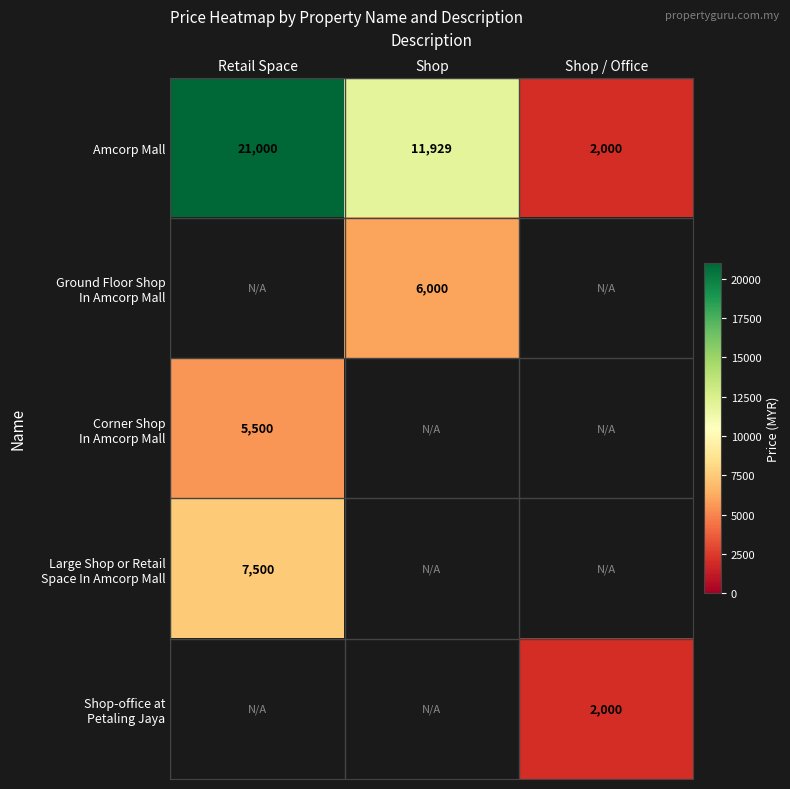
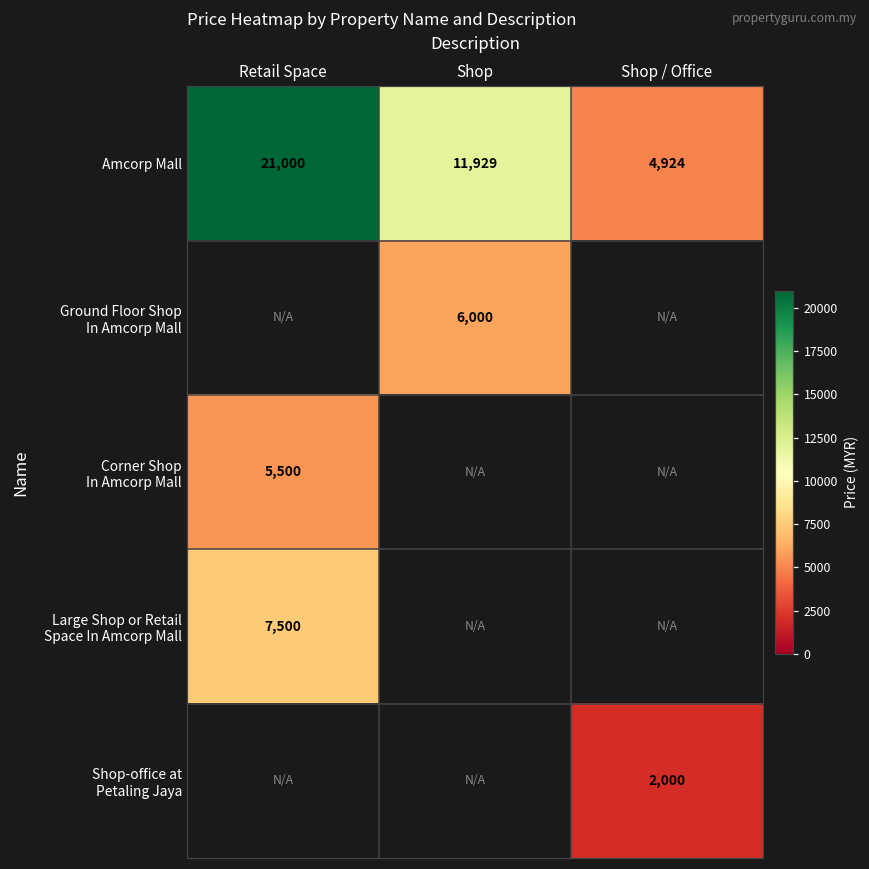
  {
    "Amcorp Mall": {
      "Retail Space": "21,000",
      "Shop": "11,929",
-     "Shop / Office": "2,000"
+     "Shop / Office": "4,924"
    },
    "Ground Floor Shop In Amcorp Mall": {
      "Shop": "6,000"
    },
    "Corner Shop In Amcorp Mall": {
      "Retail Space": "5,500"
    },
    "Large Shop or Retail Space In Amcorp Mall": {
      "Retail Space": "7,500"
    },
    "Shop-office at Petaling Jaya": {
      "Shop / Office": "2,000"
    }
  }
